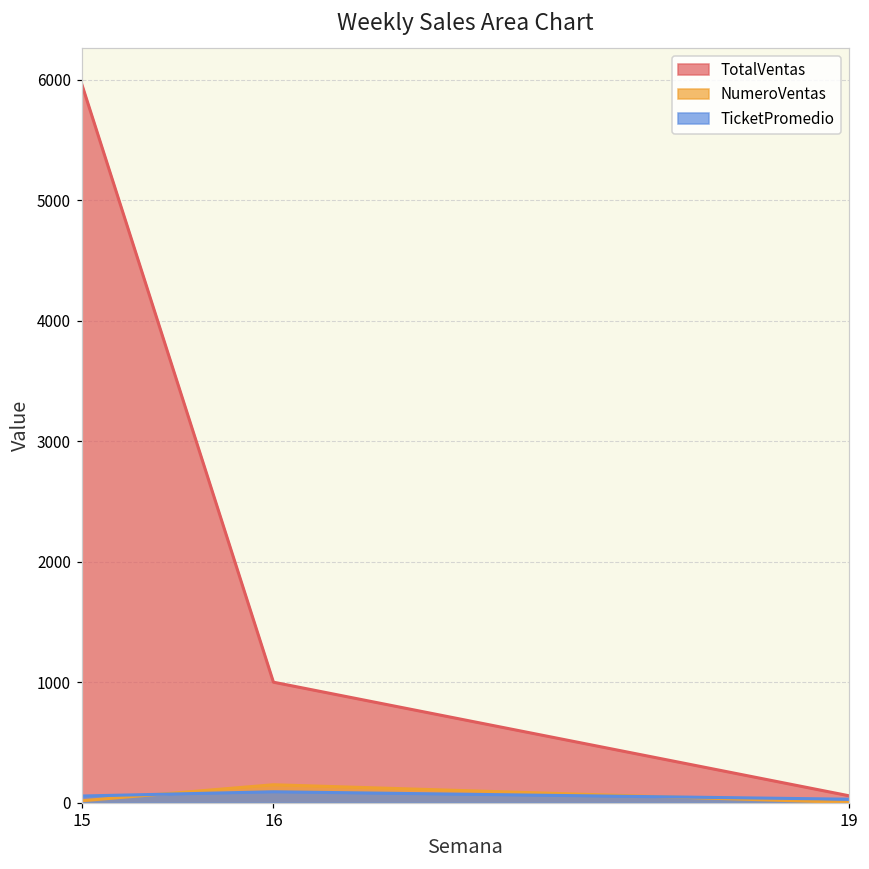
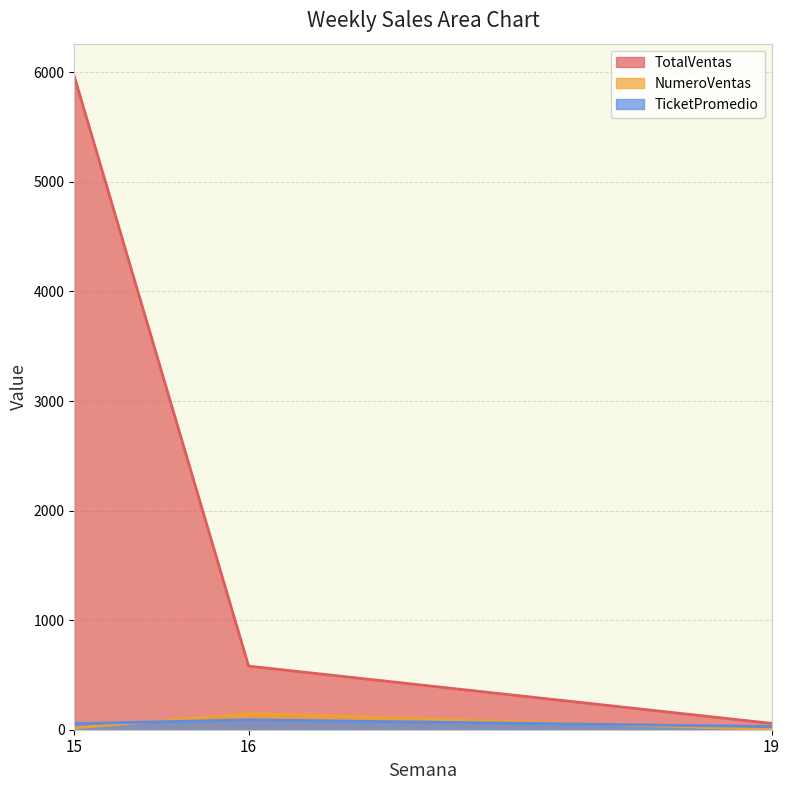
  {
    "TotalVentas": {
      "15": 5960,
-     "16": 1000,
+     "16": 580,
      "19": 60
    },
    "NumeroVentas": {
      "15": 20,
      "16": 150,
      "19": 0
    },
    "TicketPromedio": {
      "15": 60,
      "16": 90,
      "19": 30
    }
  }
